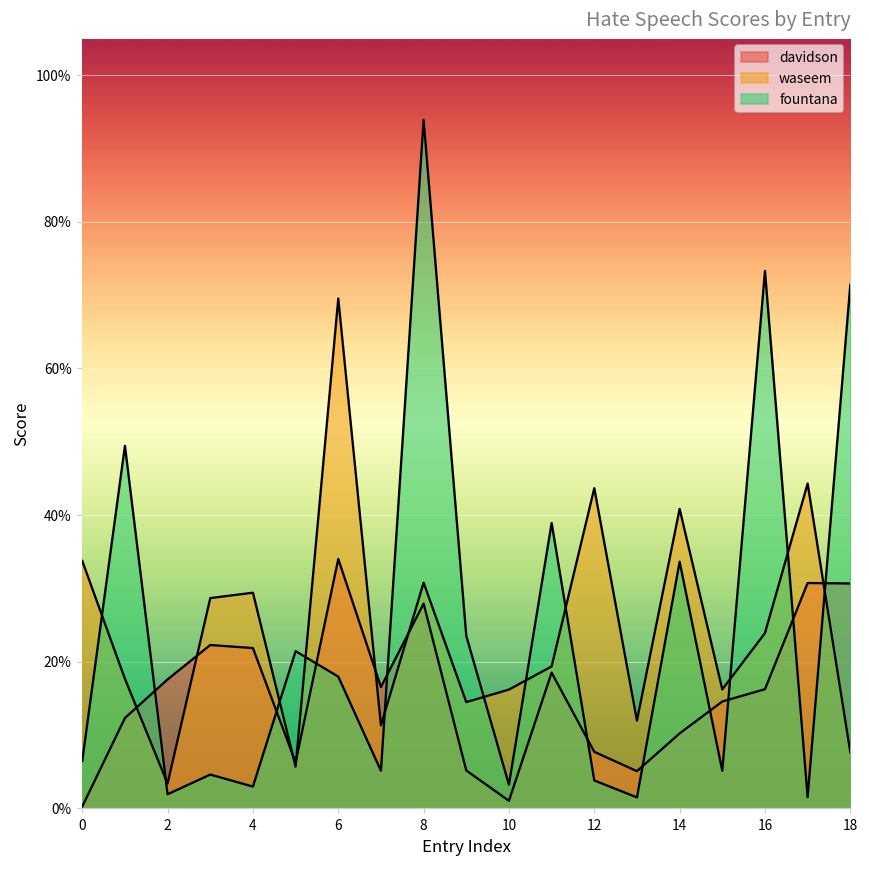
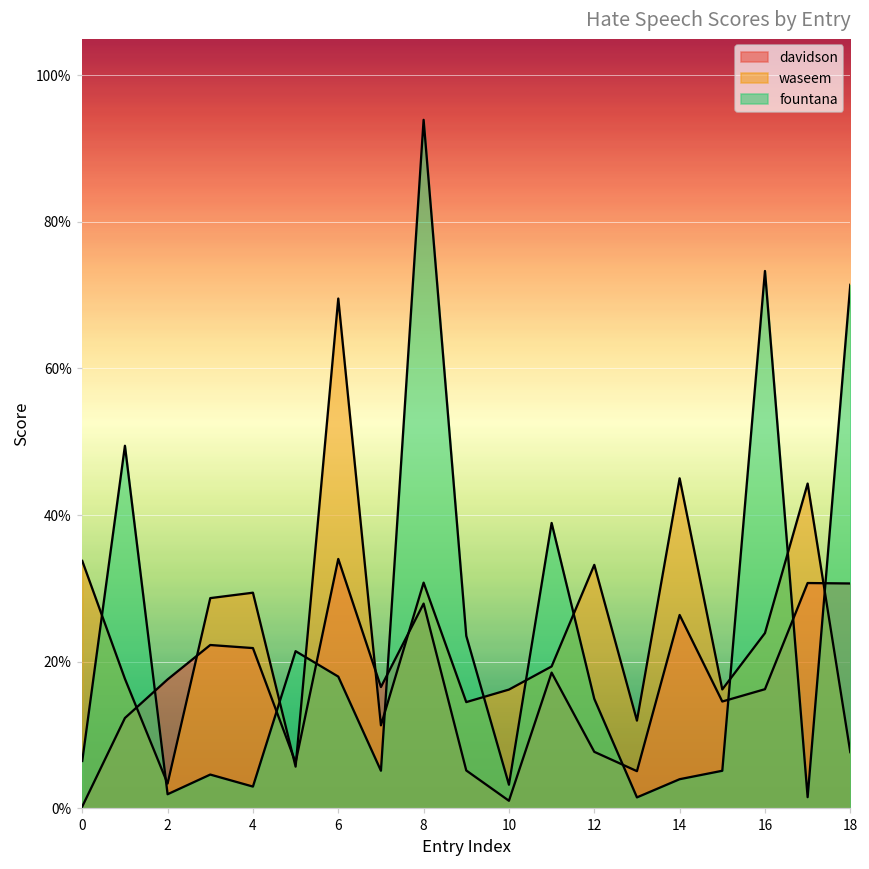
  {
    "davidson": {
      "0": "0%",
      "2": "18%",
      "4": "22%",
      "6": "34%",
      "8": "28%",
      "10": "1%",
      "12": "8%",
-     "14": "10%",
+     "14": "26%",
      "16": "16%",
      "18": "31%"
    },
    "waseem": {
      "0": "34%",
      "2": "3%",
      "4": "29%",
      "6": "70%",
      "8": "31%",
      "10": "16%",
-     "12": "44%",
-     "14": "41%",
+     "12": "33%",
+     "14": "45%",
      "16": "24%",
      "18": "8%"
    },
    "fountana": {
      "0": "6%",
      "2": "2%",
      "4": "3%",
      "6": "18%",
      "8": "94%",
      "10": "3%",
-     "12": "4%",
-     "14": "34%",
+     "12": "15%",
+     "14": "4%",
      "16": "73%",
      "18": "71%"
    }
  }
